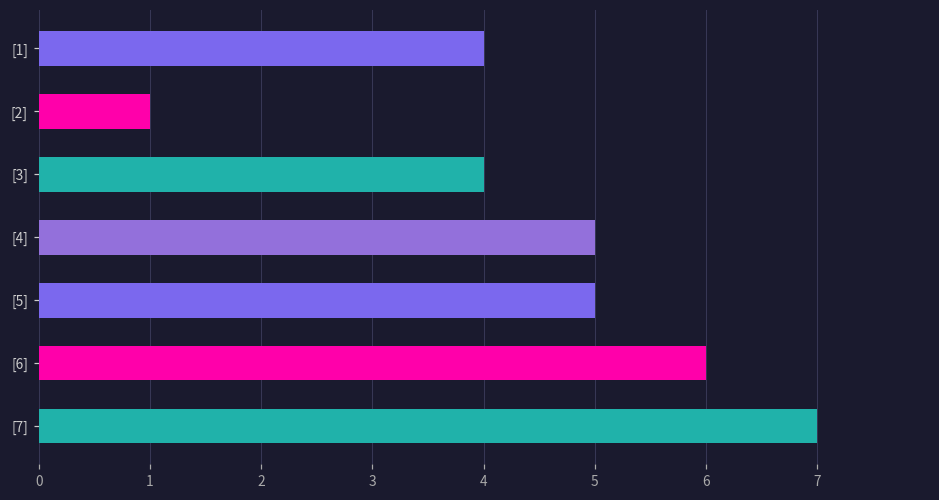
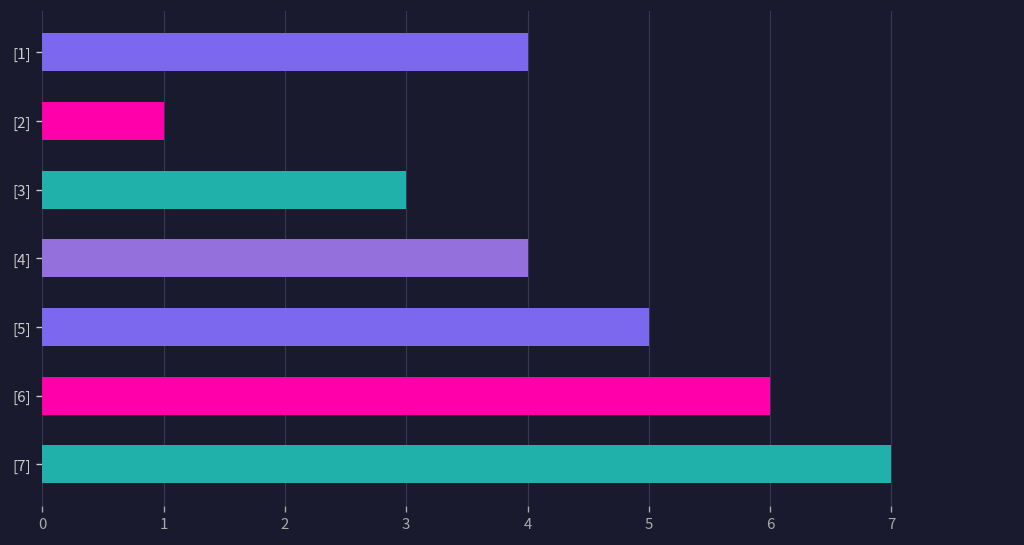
  {
    "[1]": 4,
    "[2]": 1,
-   "[3]": 4,
-   "[4]": 5,
+   "[3]": 3,
+   "[4]": 4,
    "[5]": 5,
    "[6]": 6,
    "[7]": 7
  }
